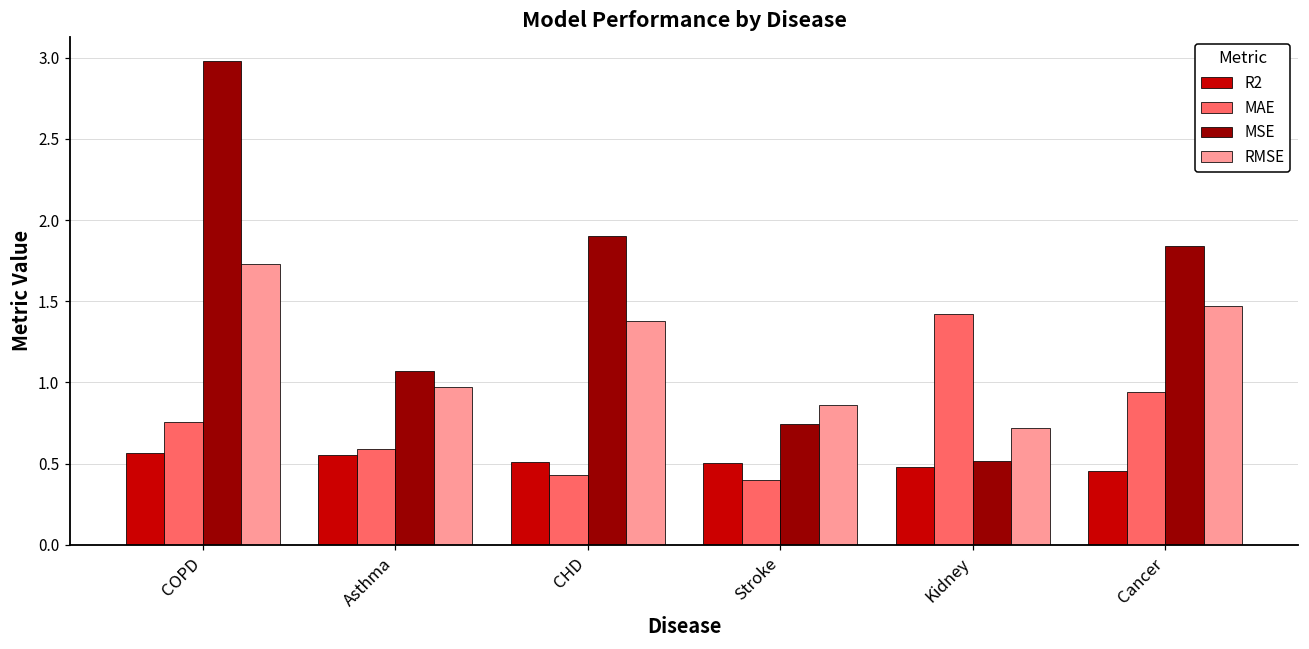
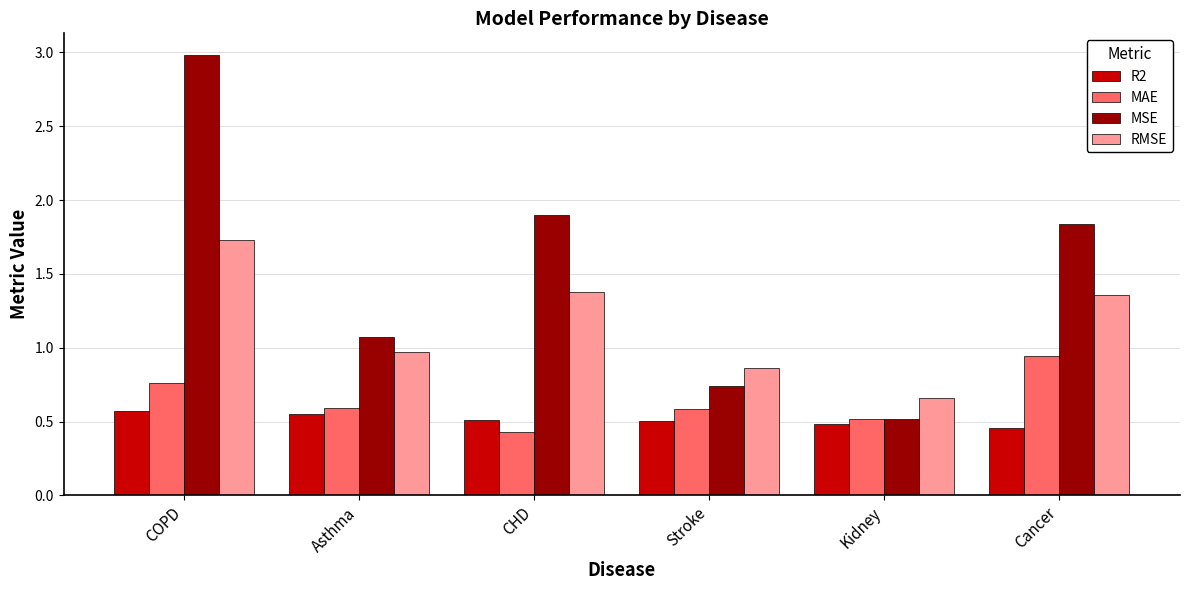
  {
    "MAE": {
      "COPD": 0.76,
      "Asthma": 0.59,
      "CHD": 0.43,
-     "Stroke": 0.40,
-     "Kidney": 1.42,
+     "Stroke": 0.59,
+     "Kidney": 0.52,
      "Cancer": 0.94
    },
    "RMSE": {
      "COPD": 1.73,
      "Asthma": 0.97,
      "CHD": 1.38,
      "Stroke": 0.86,
-     "Kidney": 0.72,
-     "Cancer": 1.47
+     "Kidney": 0.66,
+     "Cancer": 1.36
    }
  }
